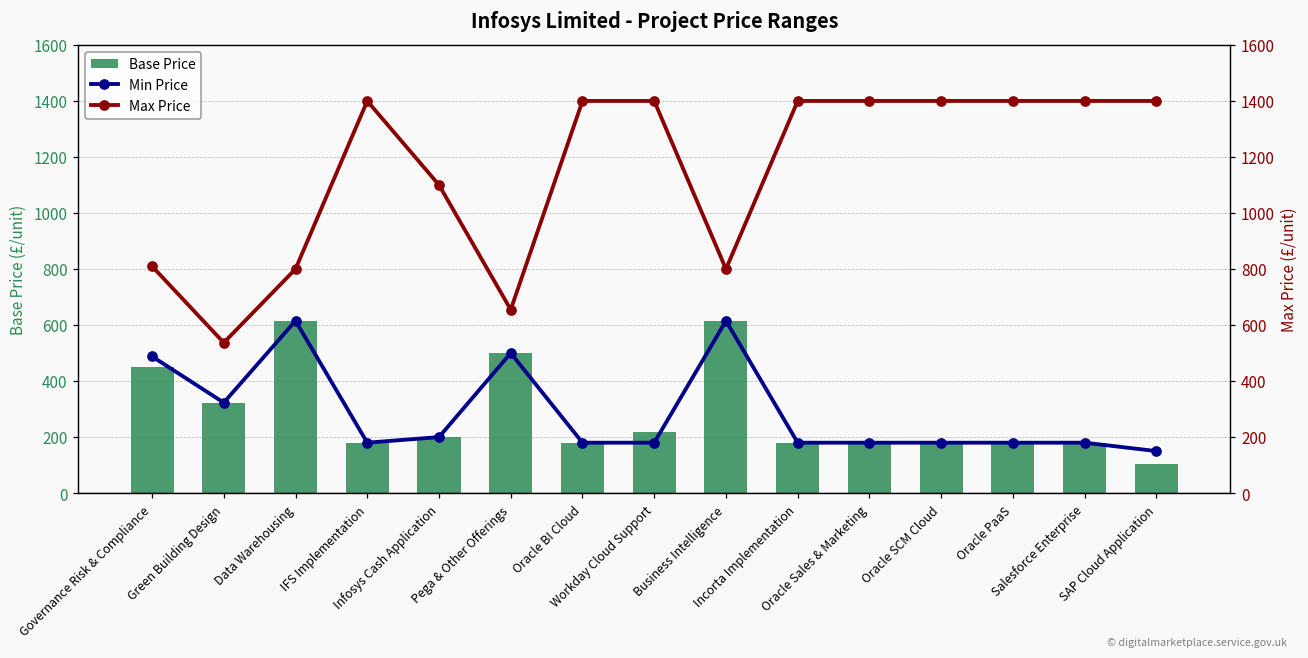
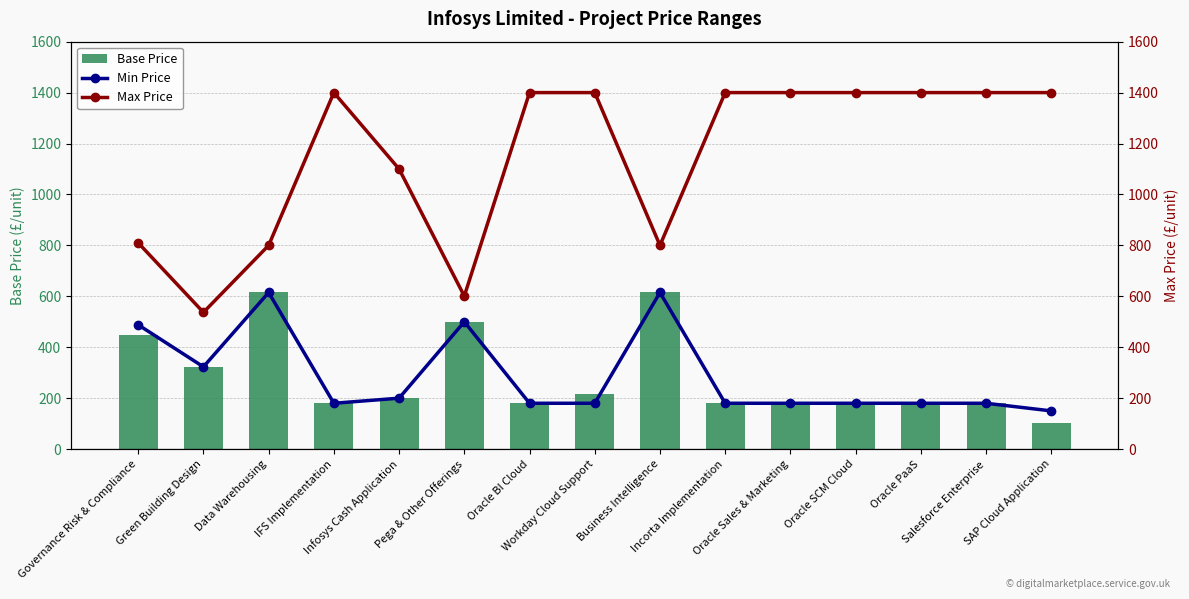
  {
    "Base Price": {
      "Governance Risk & Compliance": 450,
      "Green Building Design": 320,
      "Data Warehousing": 620,
      "IFS Implementation": 180,
      "Infosys Cash Application": 200,
      "Pega & Other Offerings": 500,
      "Oracle BI Cloud": 180,
      "Workday Cloud Support": 220,
      "Business Intelligence": 620,
      "Incorta Implementation": 180,
      "Oracle Sales & Marketing": 180,
      "Oracle SCM Cloud": 180,
      "Oracle PaaS": 180,
      "Salesforce Enterprise": 180,
      "SAP Cloud Application": 100
    },
    "Min Price": {
      "Governance Risk & Compliance": 490,
      "Green Building Design": 320,
      "Data Warehousing": 620,
      "IFS Implementation": 180,
      "Infosys Cash Application": 200,
      "Pega & Other Offerings": 500,
      "Oracle BI Cloud": 180,
      "Workday Cloud Support": 180,
      "Business Intelligence": 620,
      "Incorta Implementation": 180,
      "Oracle Sales & Marketing": 180,
      "Oracle SCM Cloud": 180,
      "Oracle PaaS": 180,
      "Salesforce Enterprise": 180,
      "SAP Cloud Application": 150
    },
    "Max Price": {
      "Governance Risk & Compliance": 810,
      "Green Building Design": 540,
      "Data Warehousing": 800,
      "IFS Implementation": 1400,
      "Infosys Cash Application": 1100,
-     "Pega & Other Offerings": 660,
+     "Pega & Other Offerings": 600,
      "Oracle BI Cloud": 1400,
      "Workday Cloud Support": 1400,
      "Business Intelligence": 800,
      "Incorta Implementation": 1400,
      "Oracle Sales & Marketing": 1400,
      "Oracle SCM Cloud": 1400,
      "Oracle PaaS": 1400,
      "Salesforce Enterprise": 1400,
      "SAP Cloud Application": 1400
    }
  }
